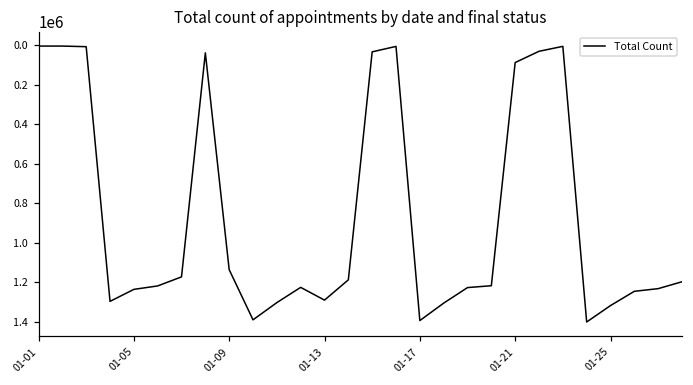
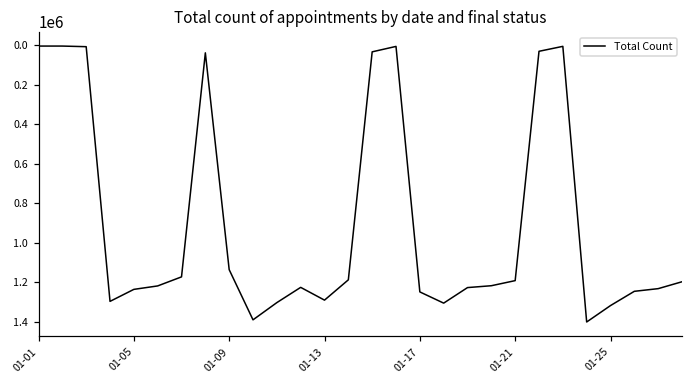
  {
    "01-01": 0,
    "01-05": 1240000,
    "01-09": 1140000,
    "01-13": 1290000,
-   "01-17": 1390000,
-   "01-21": 90000,
+   "01-17": 1250000,
+   "01-21": 1190000,
    "01-25": 1320000
  }
